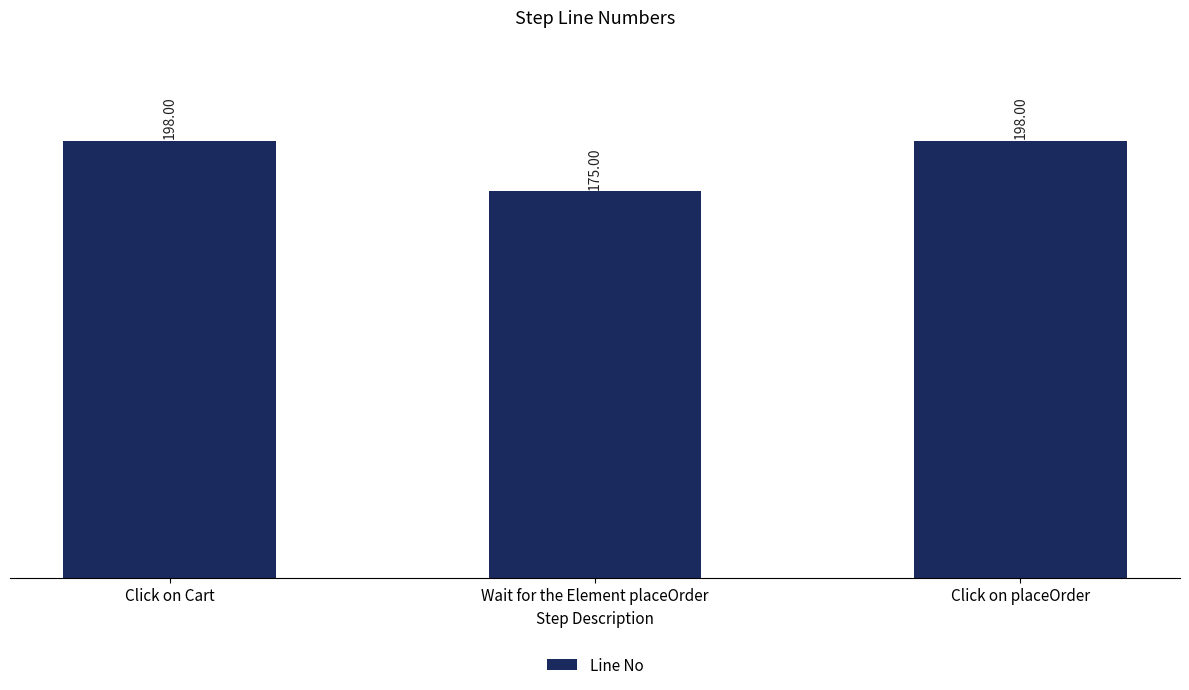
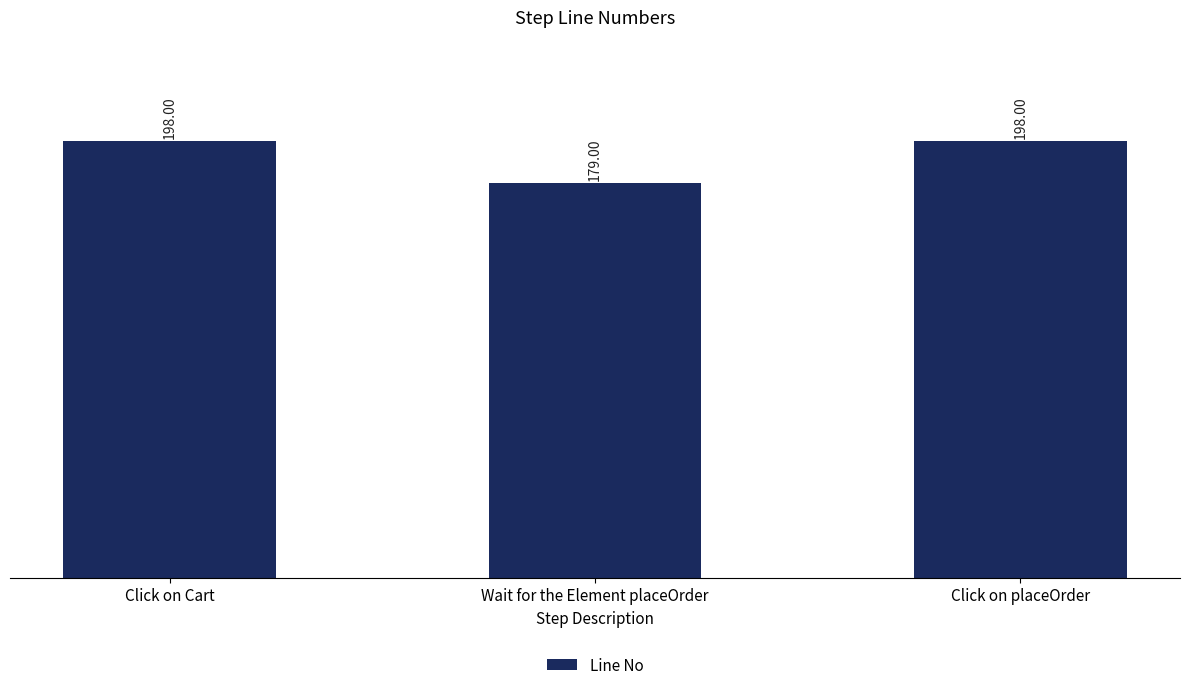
  {
    "Click on Cart": 198.00,
-   "Wait for the Element placeOrder": 175.00,
+   "Wait for the Element placeOrder": 179.00,
    "Click on placeOrder": 198.00
  }
